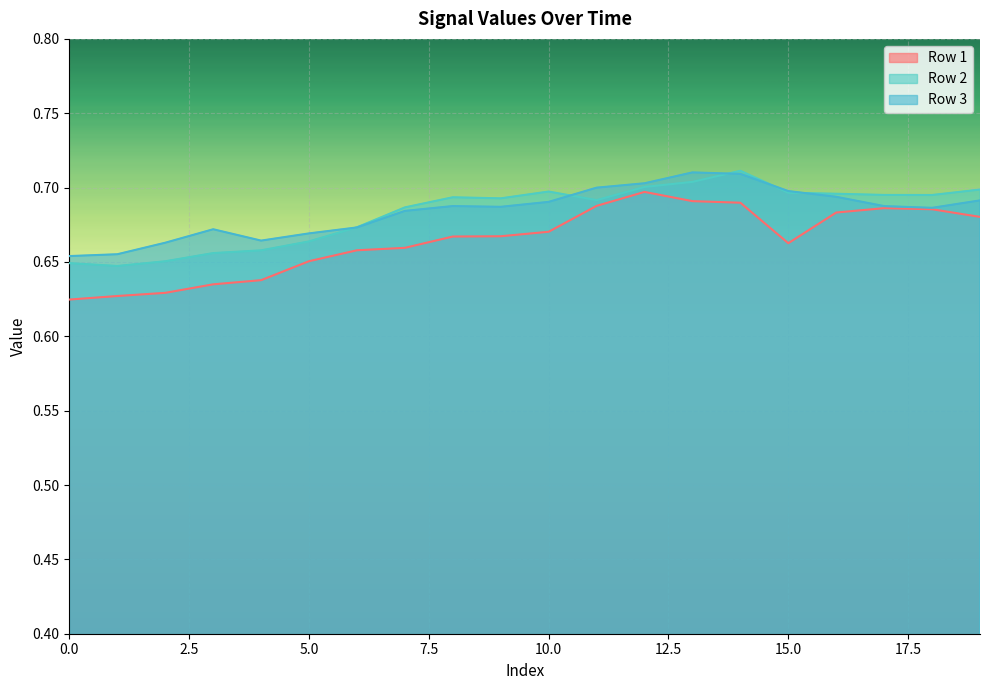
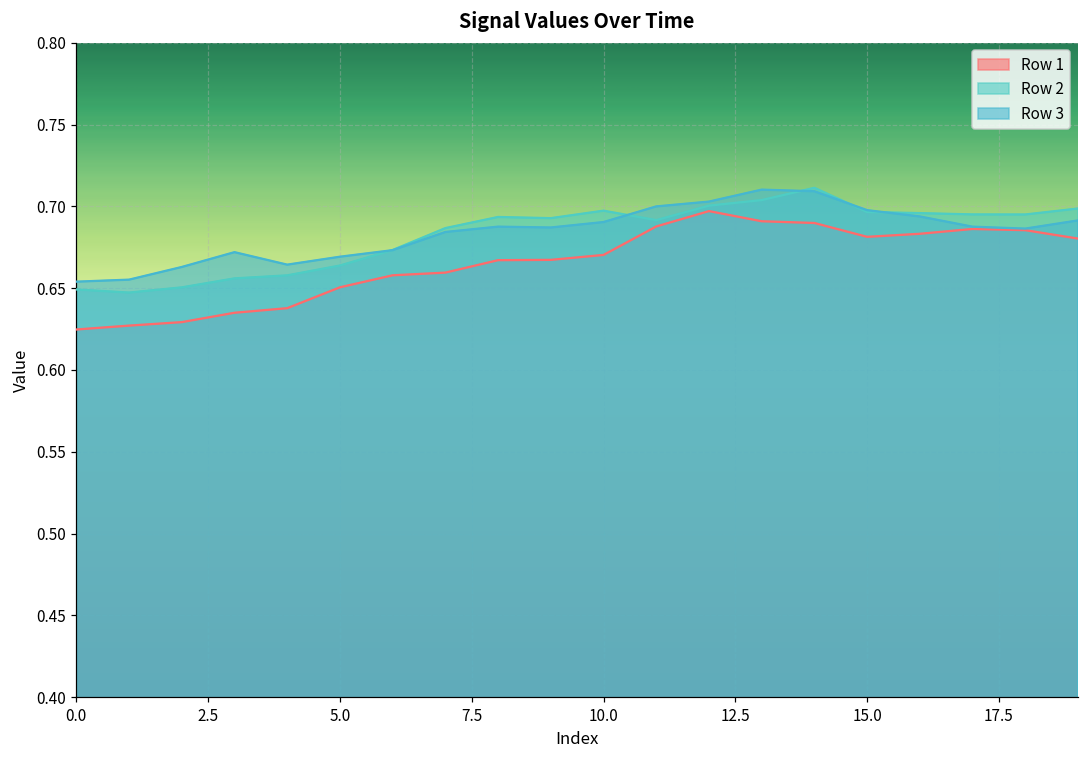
  {
    "Row 1": {
      "0.0": 0.625,
      "5.0": 0.651,
      "10.0": 0.670,
-     "15.0": 0.663
+     "15.0": 0.681
    }
  }
